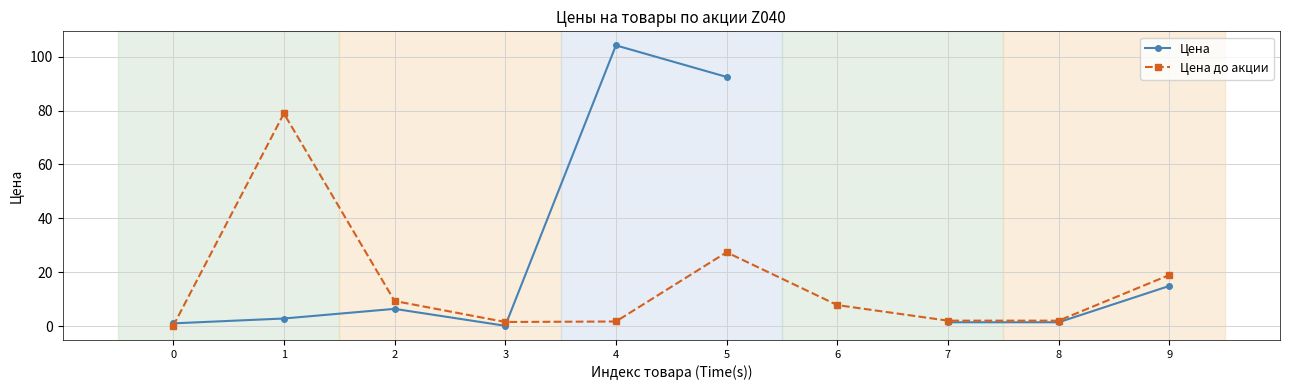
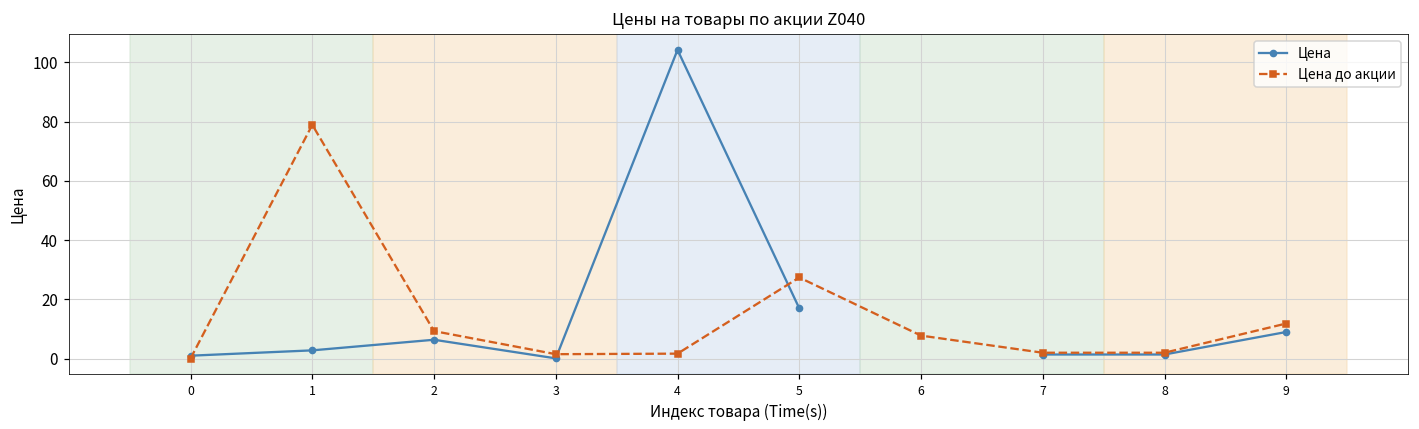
  {
    "Цена": {
      "1": 3,
      "2": 6,
      "3": 0,
      "4": 104,
-     "5": 92,
-     "9": 15
+     "5": 17,
+     "9": 9
    },
    "Цена до акции": {
      "1": 79,
      "2": 9,
      "3": 2,
      "4": 2,
      "5": 27,
      "6": 8,
-     "9": 19
+     "9": 12
    }
  }
